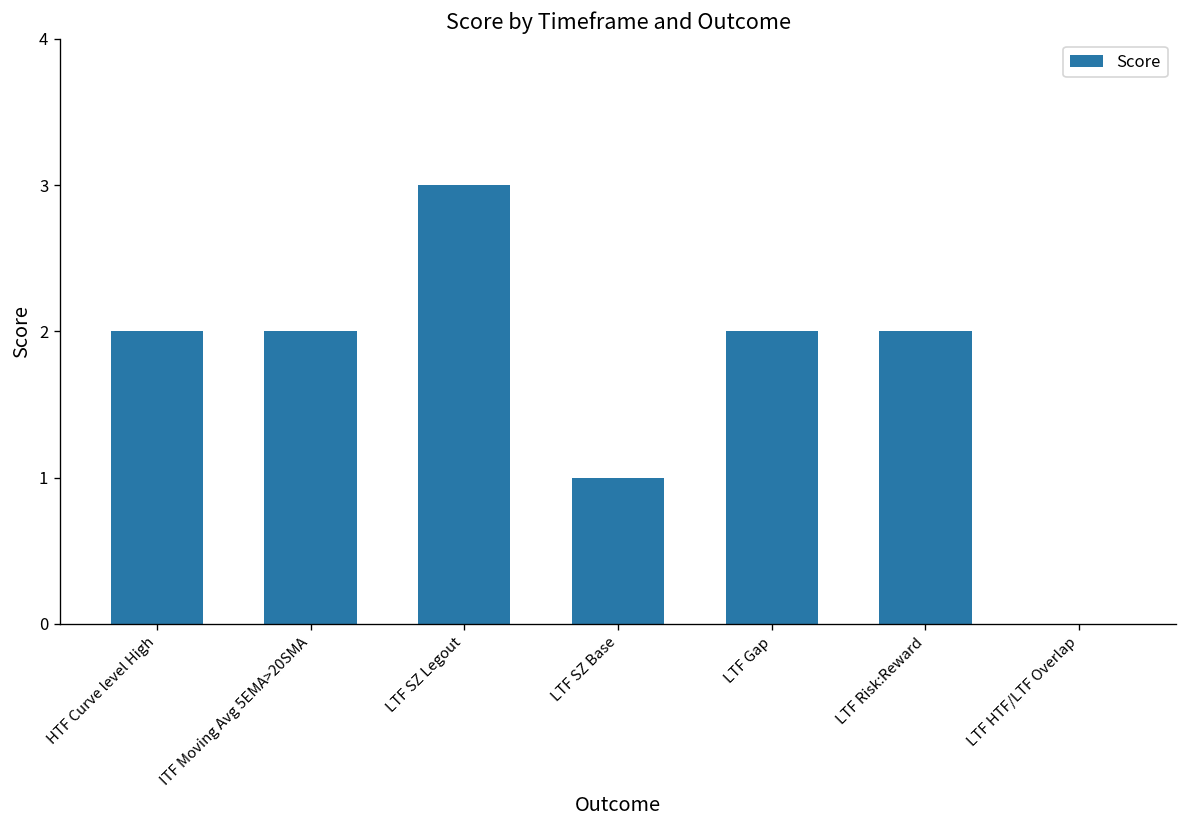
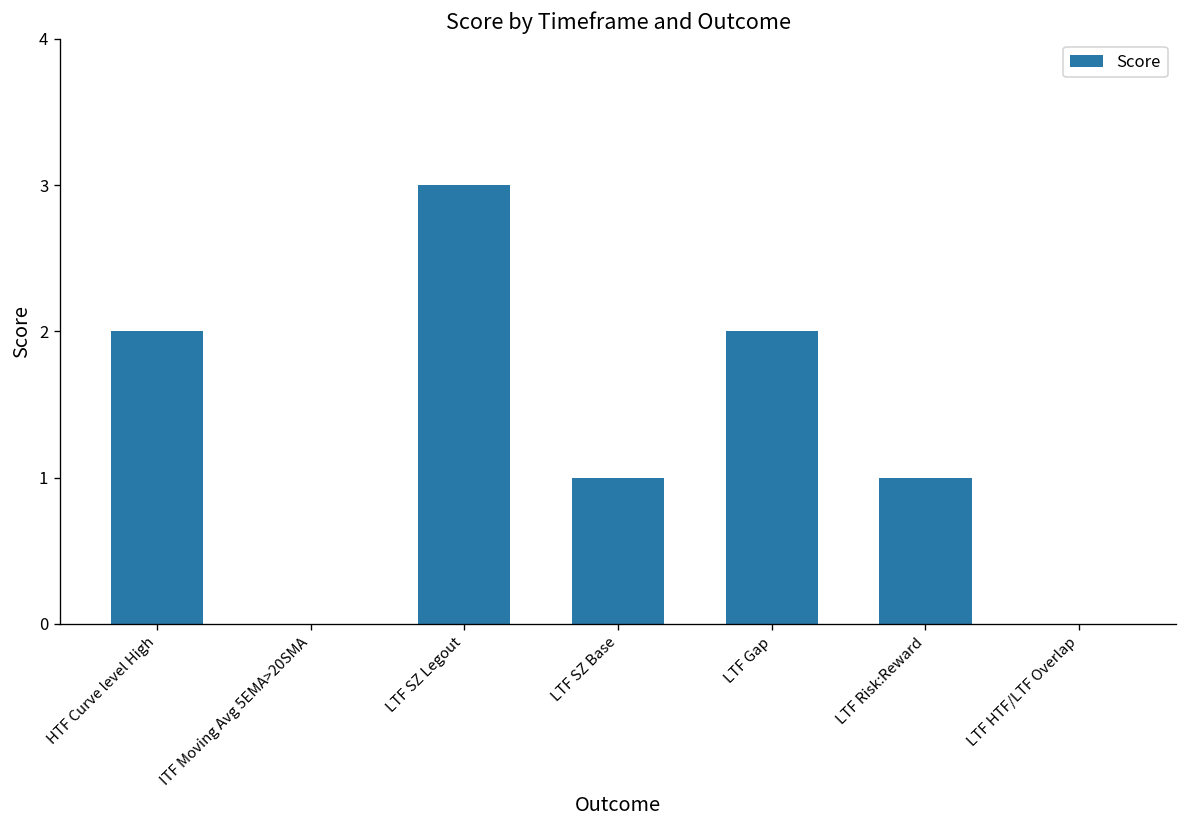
  {
    "HTF Curve level High": 2,
-   "ITF Moving Avg 5EMA>20SMA": 2,
+   "ITF Moving Avg 5EMA>20SMA": 0,
    "LTF SZ Legout": 3,
    "LTF SZ Base": 1,
    "LTF Gap": 2,
-   "LTF Risk:Reward": 2,
+   "LTF Risk:Reward": 1,
    "LTF HTF/LTF Overlap": 0
  }
